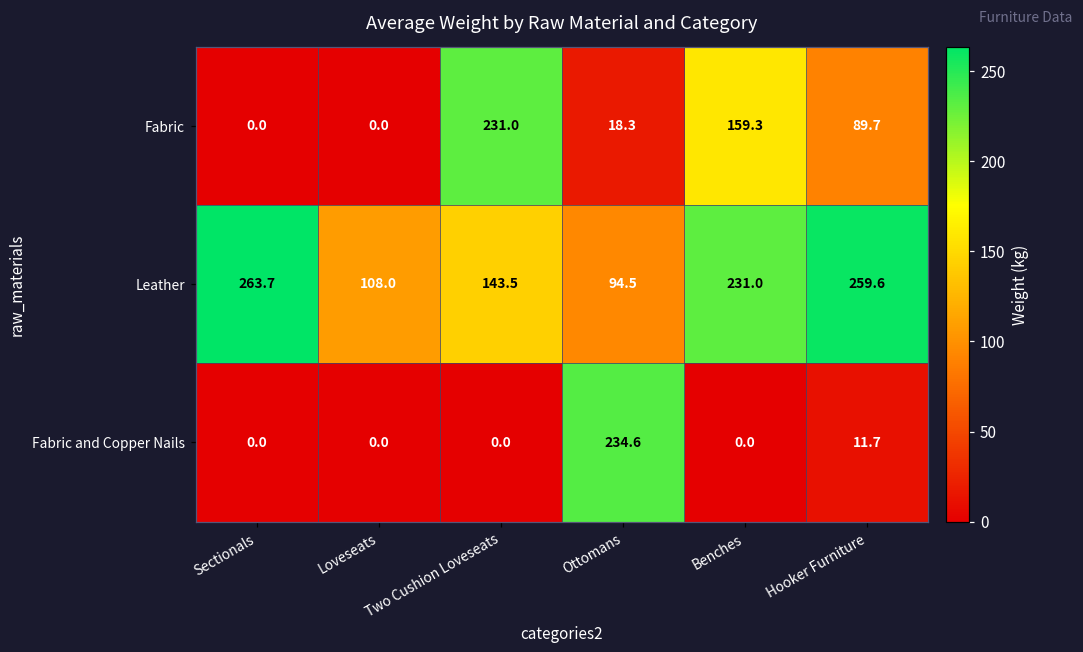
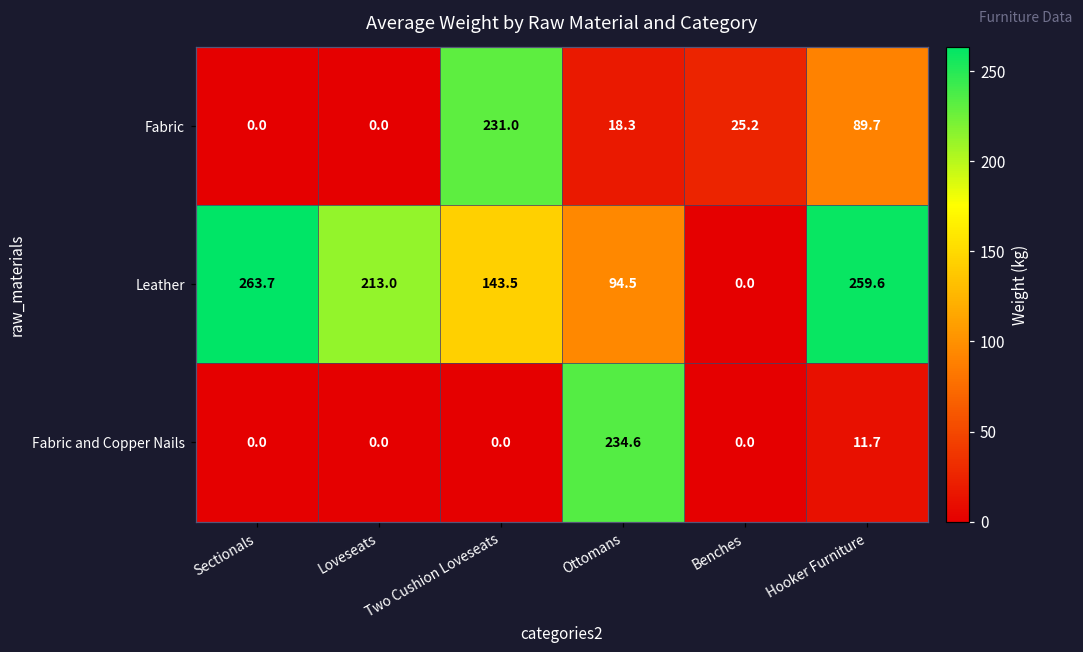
  {
    "Fabric": {
      "Sectionals": 0.0,
      "Loveseats": 0.0,
      "Two Cushion Loveseats": 231.0,
      "Ottomans": 18.3,
-     "Benches": 159.3,
+     "Benches": 25.2,
      "Hooker Furniture": 89.7
    },
    "Leather": {
      "Sectionals": 263.7,
-     "Loveseats": 108.0,
+     "Loveseats": 213.0,
      "Two Cushion Loveseats": 143.5,
      "Ottomans": 94.5,
-     "Benches": 231.0,
+     "Benches": 0.0,
      "Hooker Furniture": 259.6
    },
    "Fabric and Copper Nails": {
      "Sectionals": 0.0,
      "Loveseats": 0.0,
      "Two Cushion Loveseats": 0.0,
      "Ottomans": 234.6,
      "Benches": 0.0,
      "Hooker Furniture": 11.7
    }
  }
